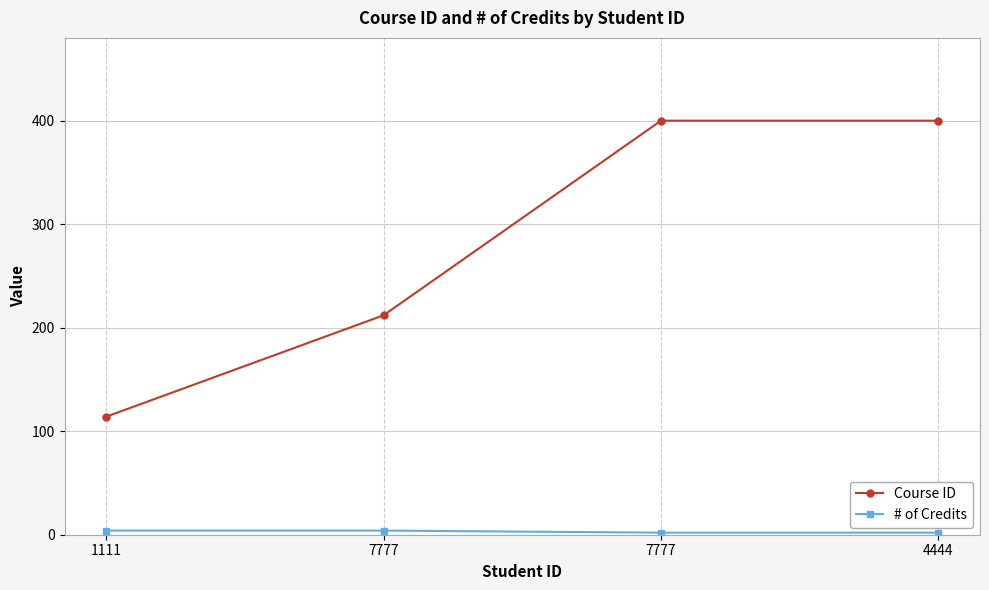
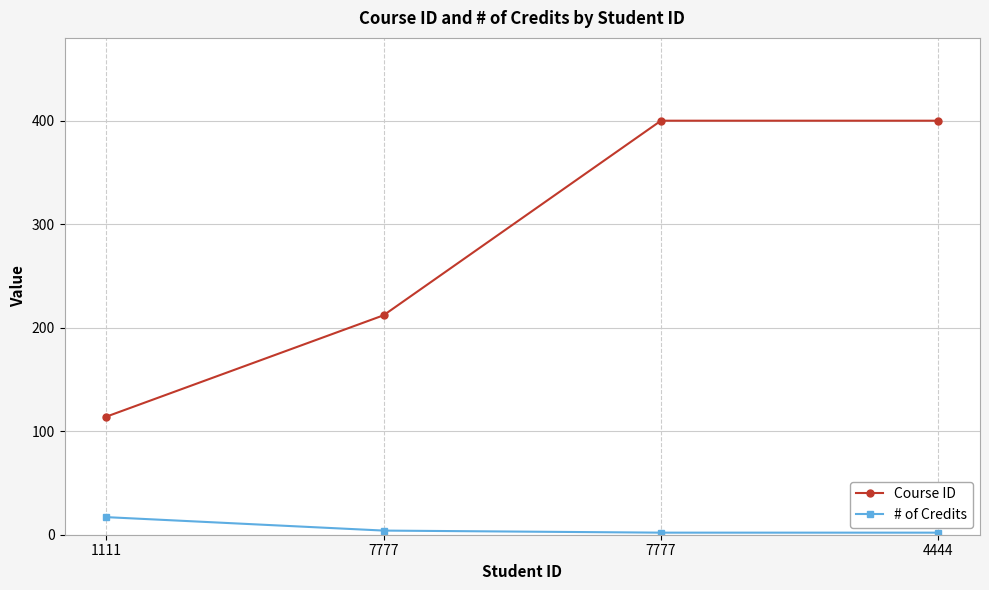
  {
    "Course ID": {
      "1111": 114,
      "4444": 400
    },
    "# of Credits": {
-     "1111": 4,
+     "1111": 17,
      "4444": 2
    }
  }
